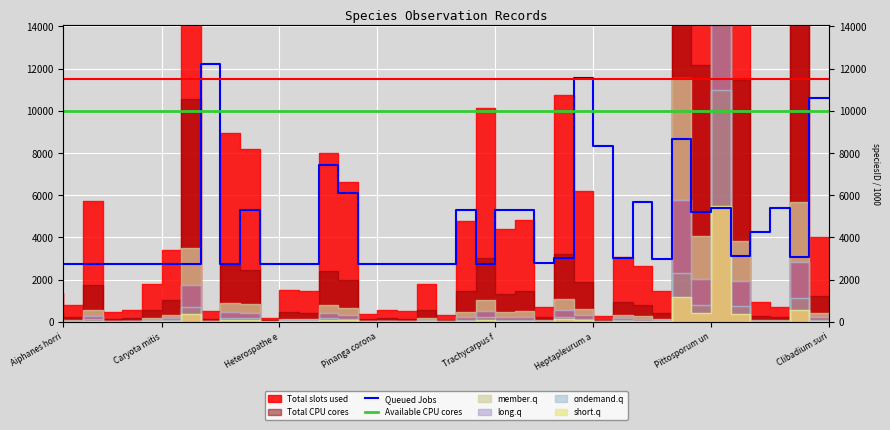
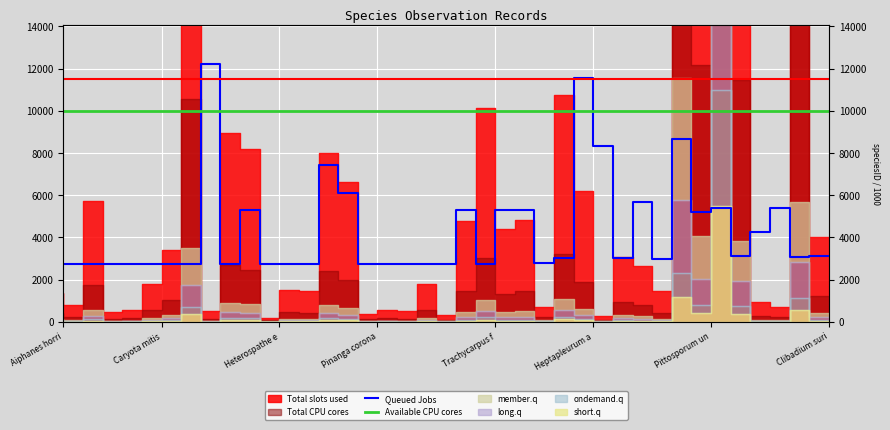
  {
    "Queued Jobs": {
      "Aiphanes horri": 2700,
      "Caryota mitis": 2700,
      "Heterospathe e": 2700,
      "Pinanga corona": 2700,
      "Trachycarpus f": 2700,
      "Heptapleurum a": 11500,
      "Pittosporum un": 5200,
-     "Clibadium suri": 10600
+     "Clibadium suri": 3100
    }
  }
